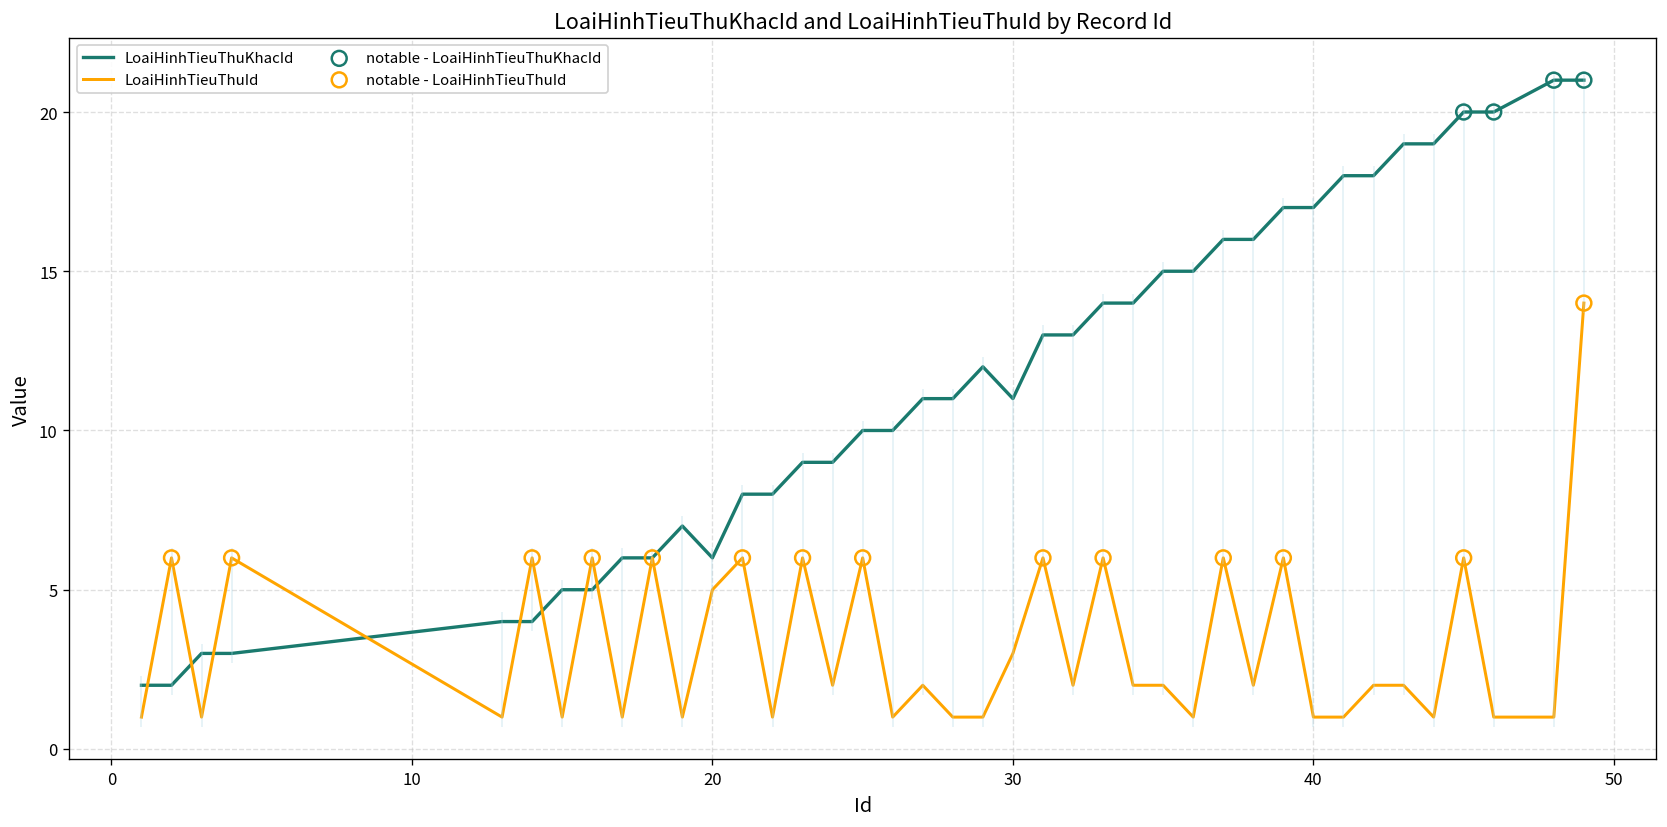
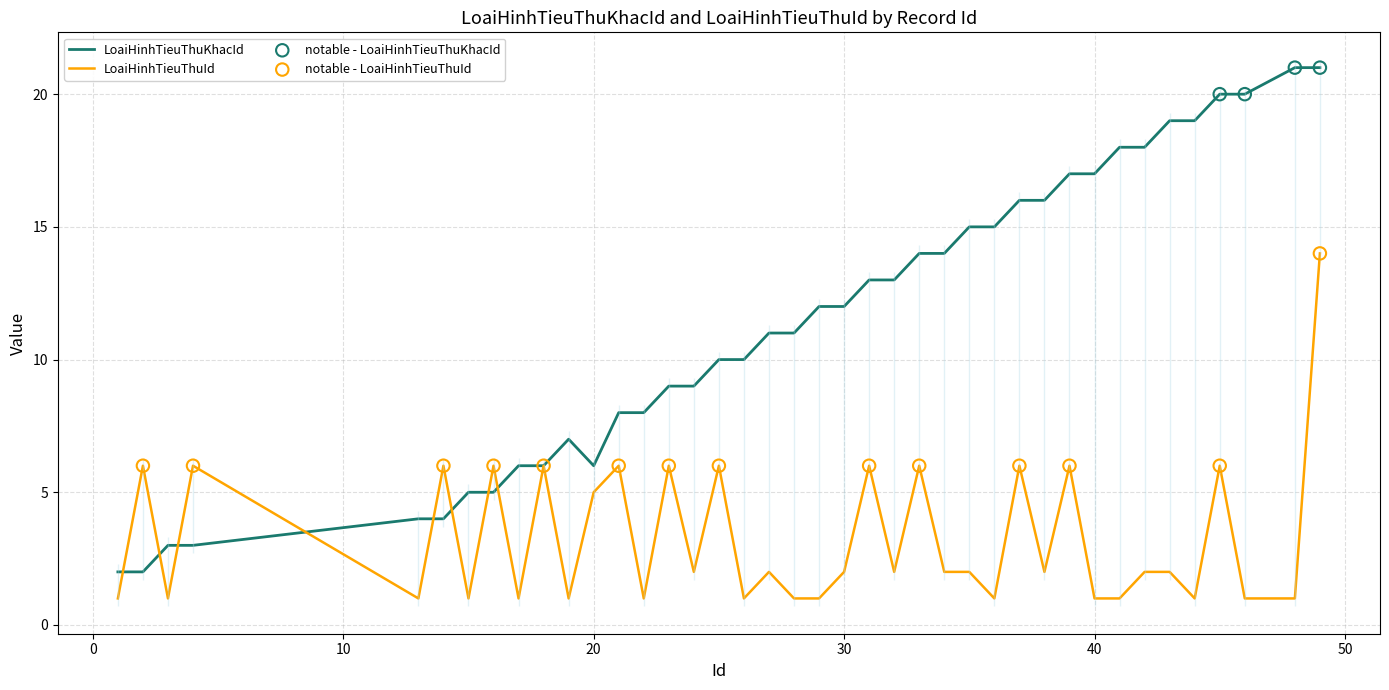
  {
    "LoaiHinhTieuThuKhacId": {
      "20": 6,
-     "30": 11,
+     "30": 12,
      "40": 17
    },
    "LoaiHinhTieuThuId": {
      "20": 5,
-     "30": 3,
+     "30": 2,
      "40": 1
    }
  }
